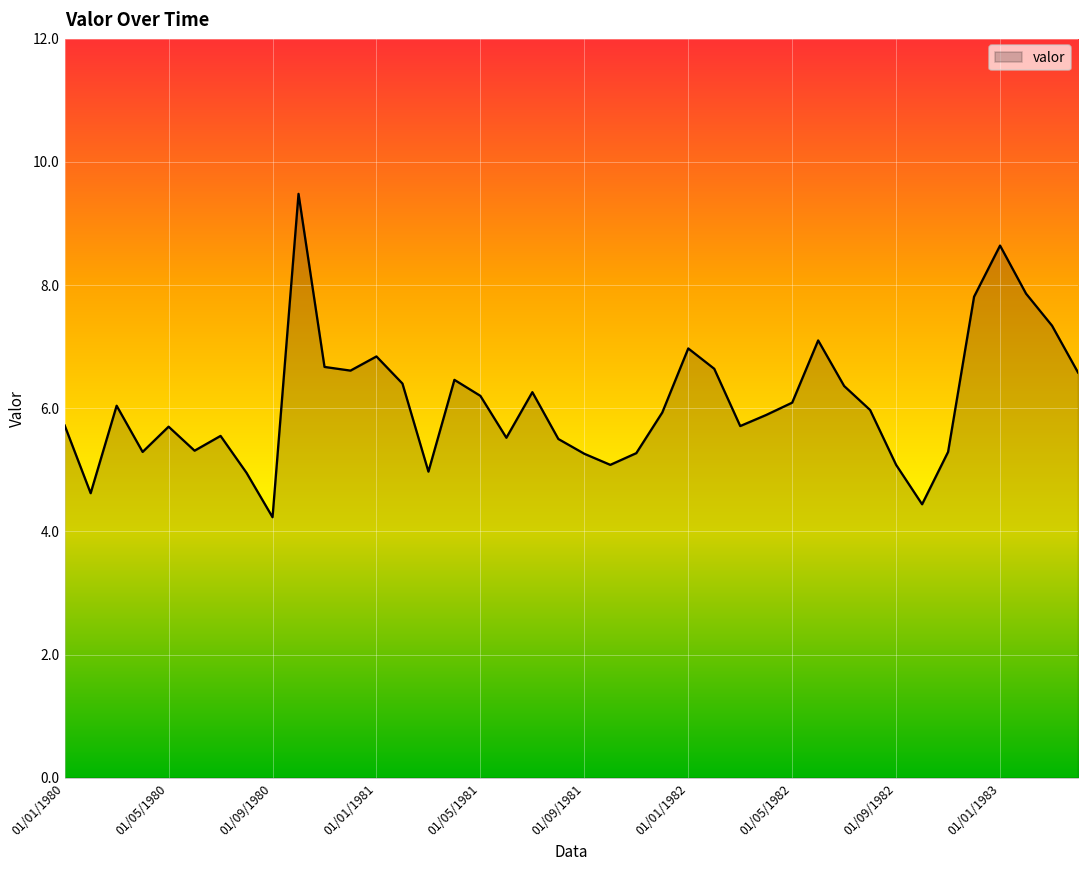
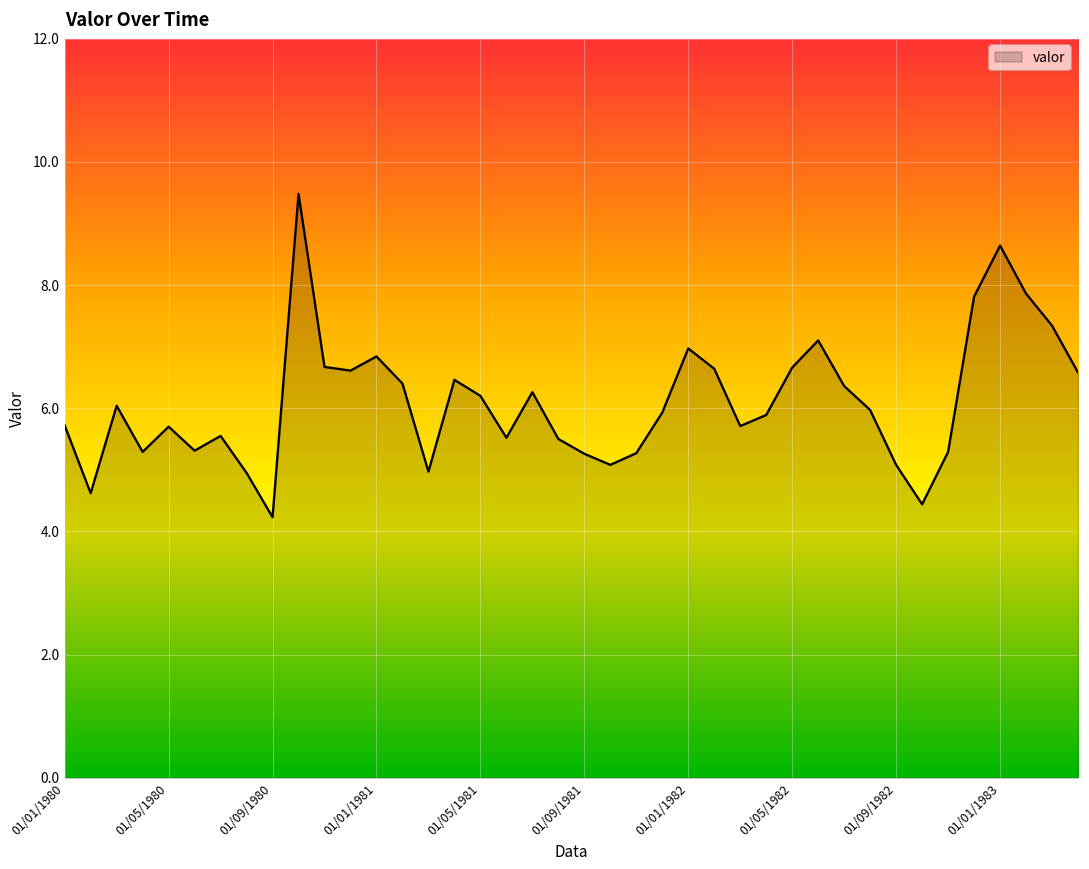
  {
    "01/01/1980": 5.7,
    "01/05/1980": 5.7,
    "01/09/1980": 4.2,
    "01/01/1981": 6.8,
    "01/05/1981": 6.2,
    "01/09/1981": 5.3,
    "01/01/1982": 7.0,
-   "01/05/1982": 6.1,
+   "01/05/1982": 6.7,
    "01/09/1982": 5.1,
    "01/01/1983": 8.6
  }
